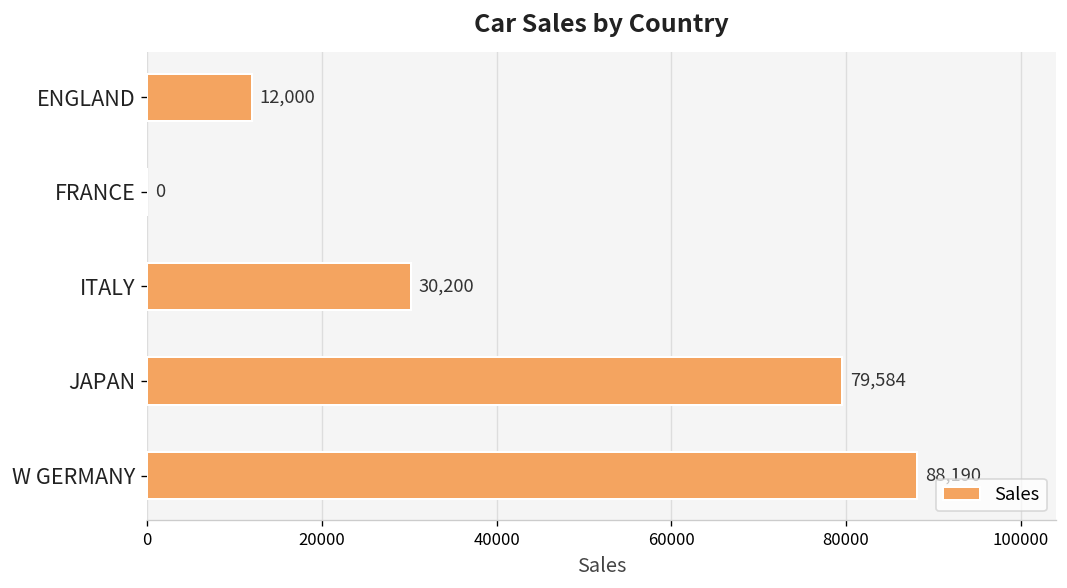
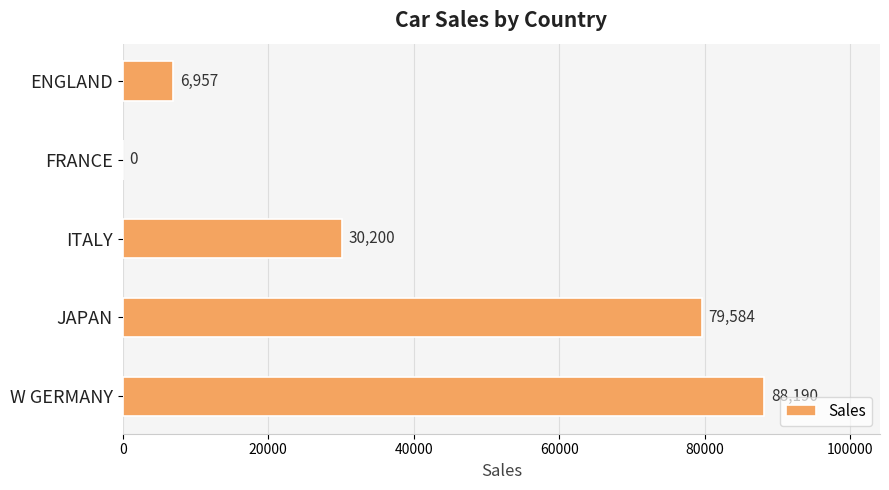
  {
-   "ENGLAND": "12,000",
+   "ENGLAND": "6,957",
    "FRANCE": "0",
    "ITALY": "30,200",
    "JAPAN": "79,584"
  }
